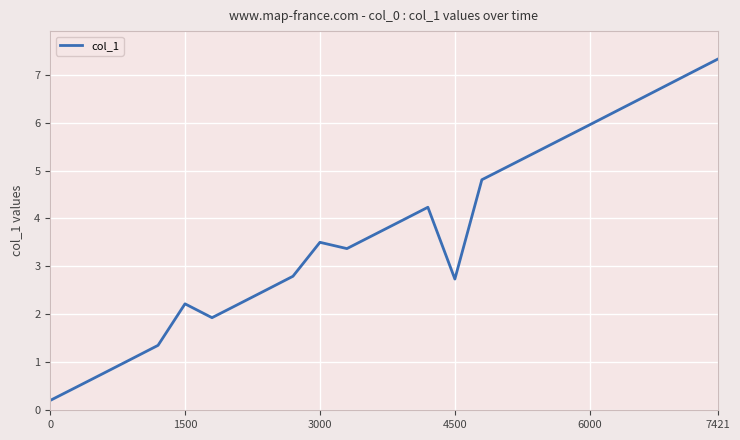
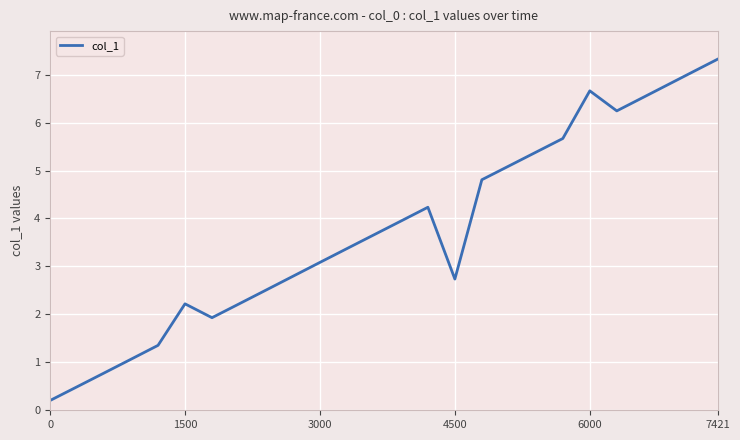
  {
    "0": 0.2,
    "1500": 2.2,
-   "3000": 3.5,
+   "3000": 3.1,
    "4500": 2.7,
-   "6000": 6.0,
+   "6000": 6.7,
    "7421": 7.3
  }
